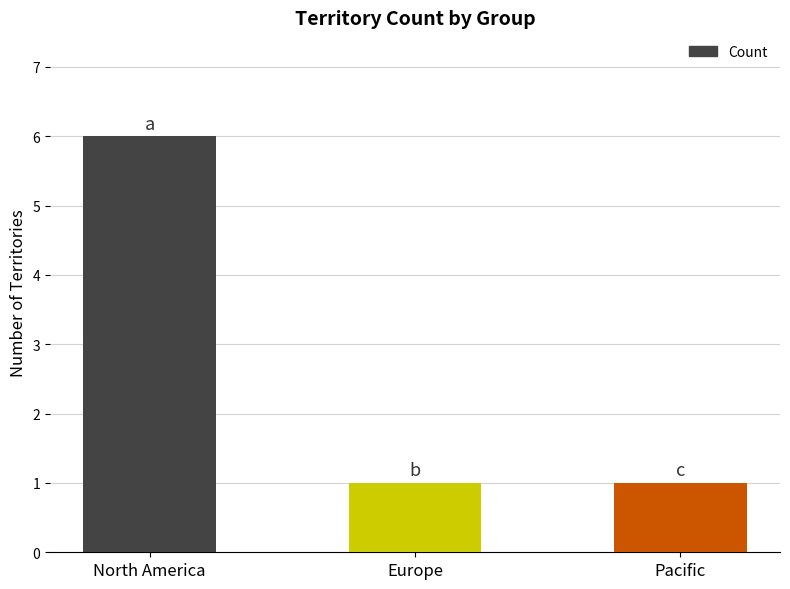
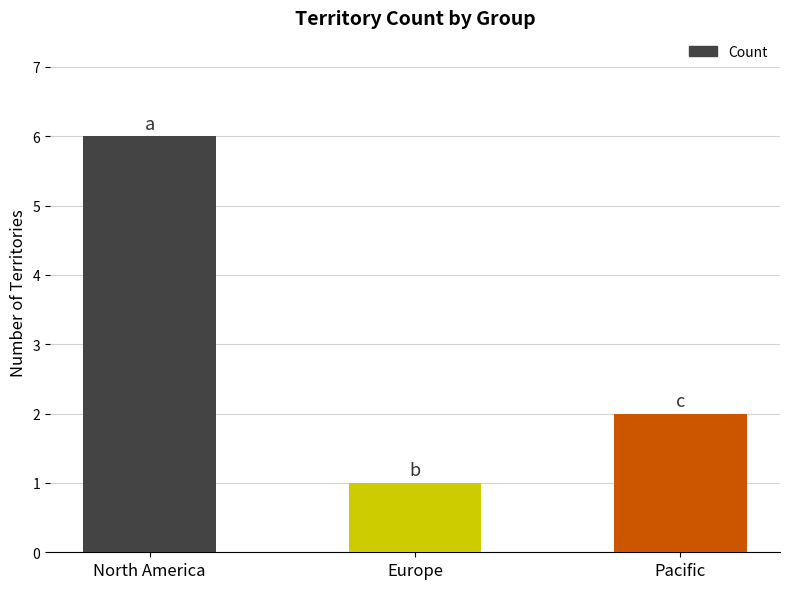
  {
    "North America": 6,
    "Europe": 1,
-   "Pacific": 1
+   "Pacific": 2
  }
